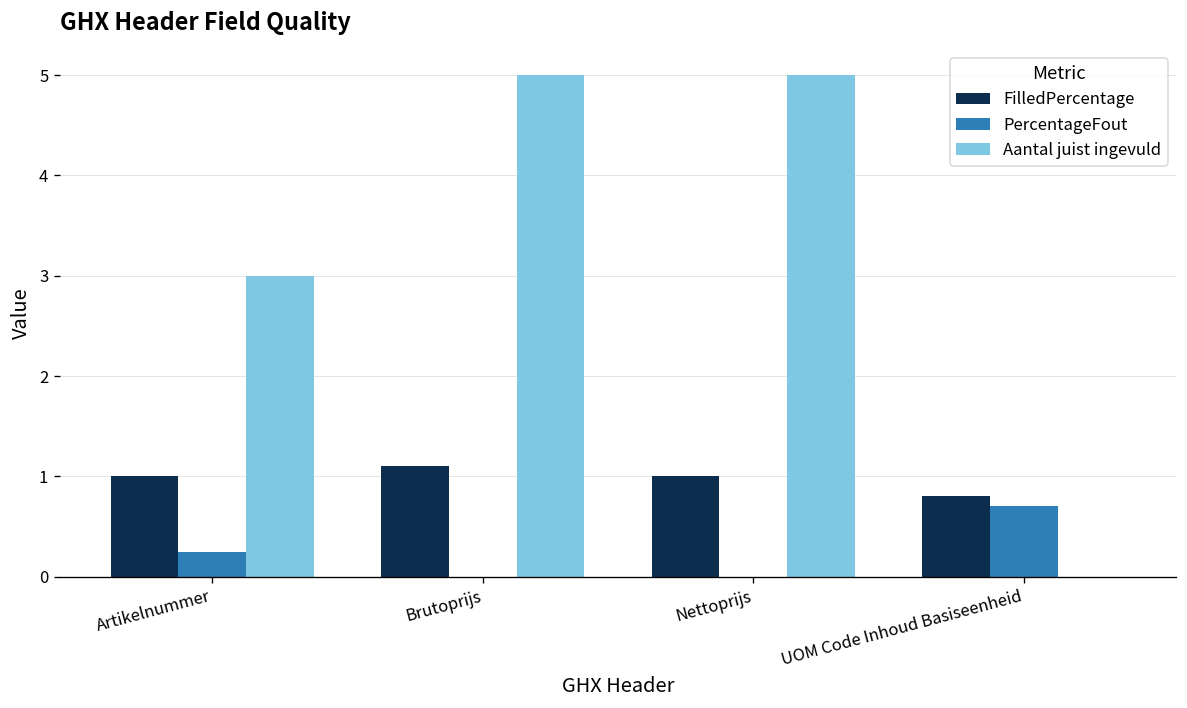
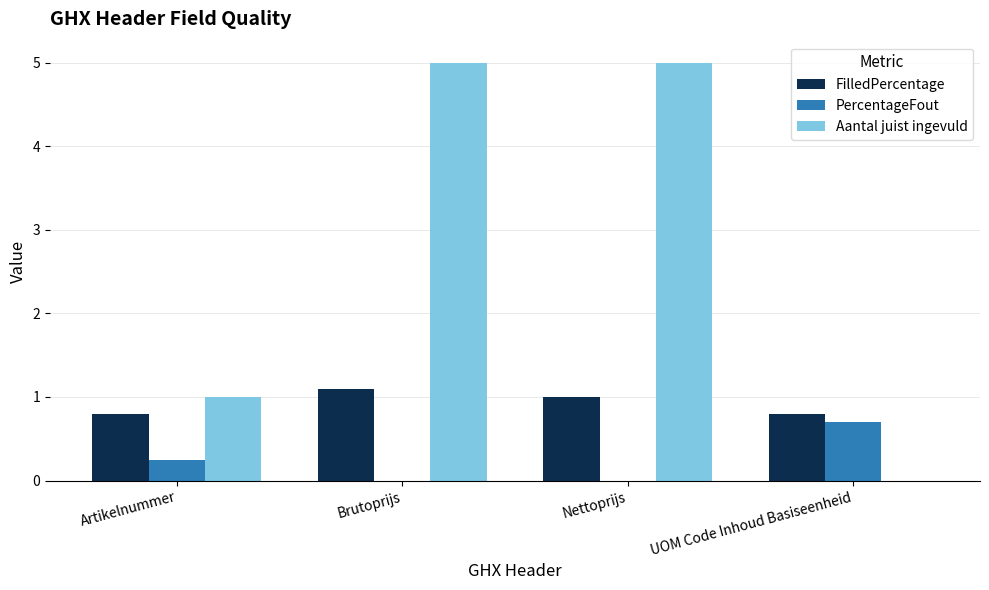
  {
    "FilledPercentage": {
-     "Artikelnummer": 1.0,
+     "Artikelnummer": 0.8,
      "Brutoprijs": 1.1,
      "Nettoprijs": 1.0,
      "UOM Code Inhoud Basiseenheid": 0.8
    },
    "PercentageFout": {
      "Artikelnummer": 0.3,
      "Brutoprijs": 0.0,
      "Nettoprijs": 0.0,
      "UOM Code Inhoud Basiseenheid": 0.7
    },
    "Aantal juist ingevuld": {
-     "Artikelnummer": 3,
+     "Artikelnummer": 1,
      "Brutoprijs": 5,
      "Nettoprijs": 5,
      "UOM Code Inhoud Basiseenheid": 0
    }
  }
